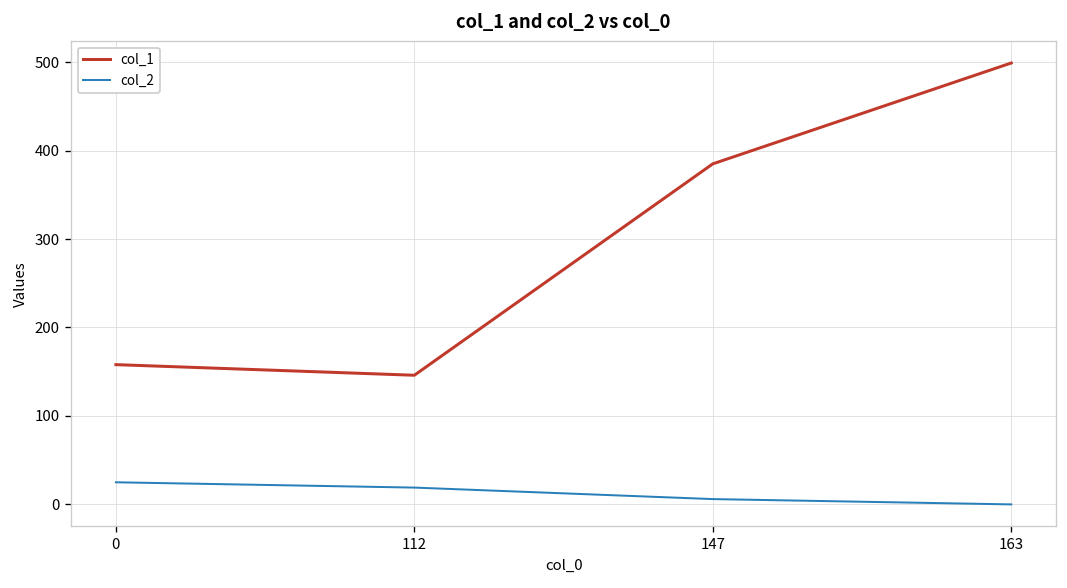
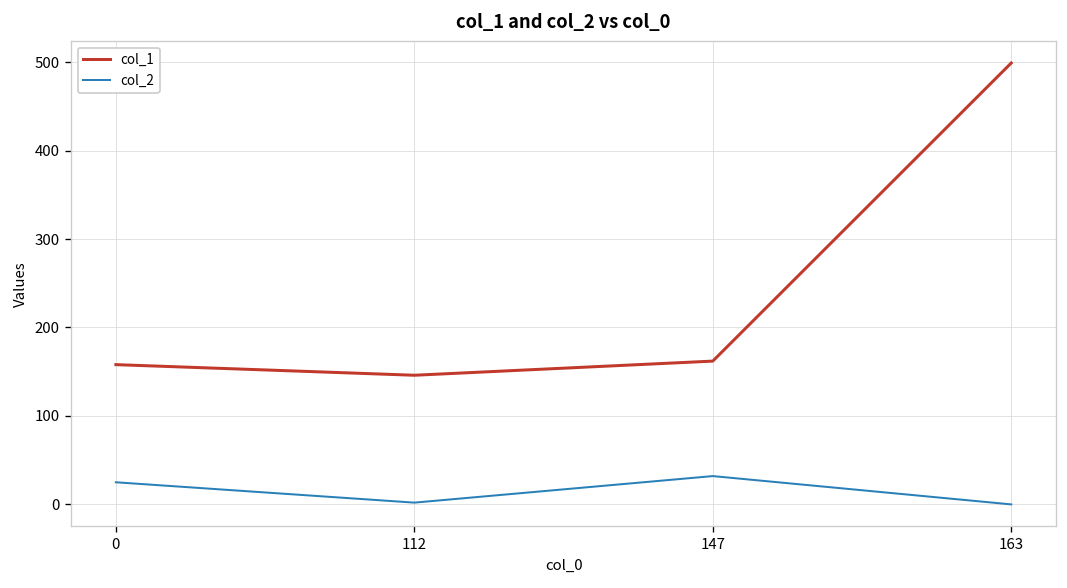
  {
    "col_1": {
      "0": 160,
      "112": 150,
-     "147": 390,
+     "147": 160,
      "163": 500
    },
    "col_2": {
      "0": 30,
-     "112": 20,
-     "147": 10,
+     "112": 0,
+     "147": 30,
      "163": 0
    }
  }
